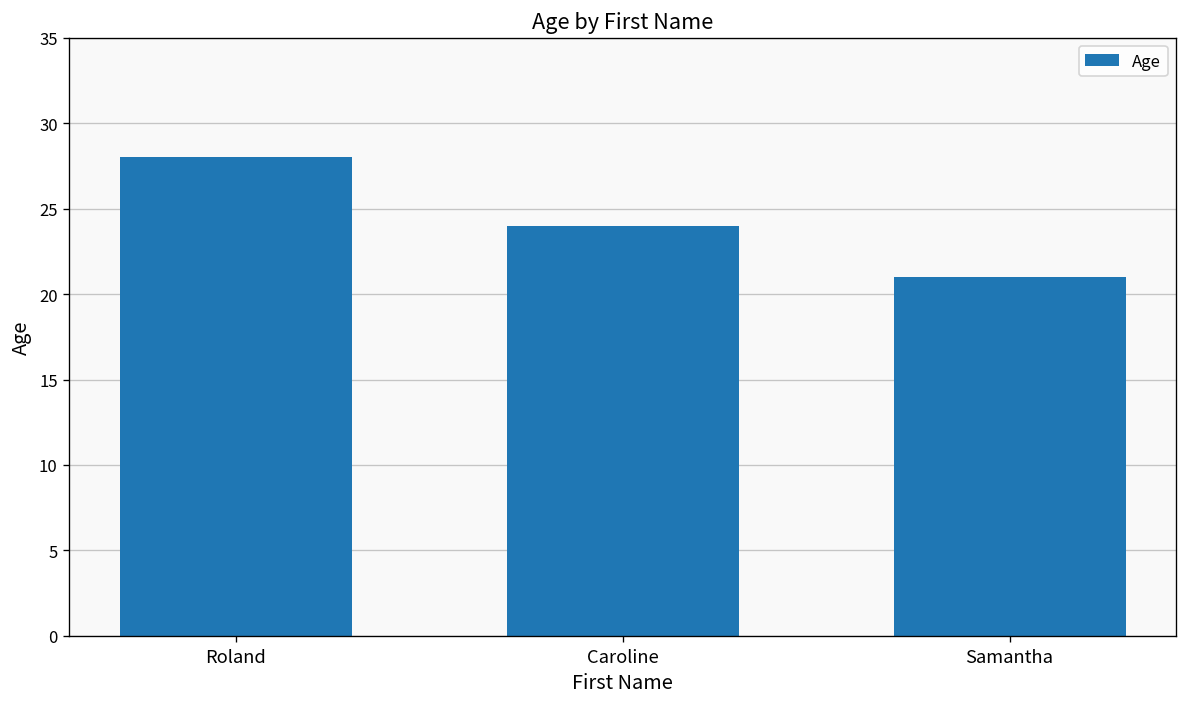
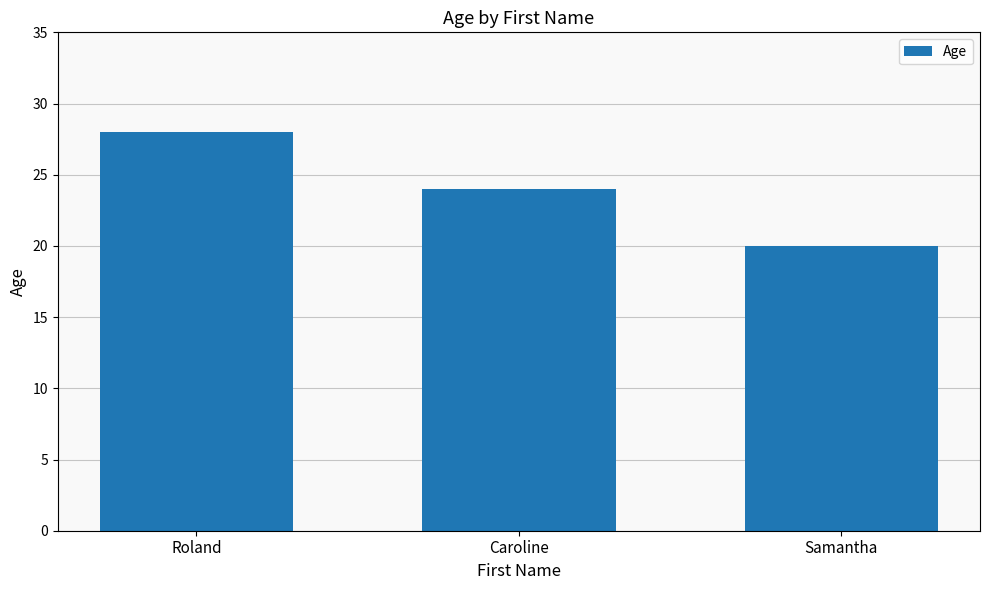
  {
    "Roland": 28,
    "Caroline": 24,
-   "Samantha": 21
+   "Samantha": 20
  }
